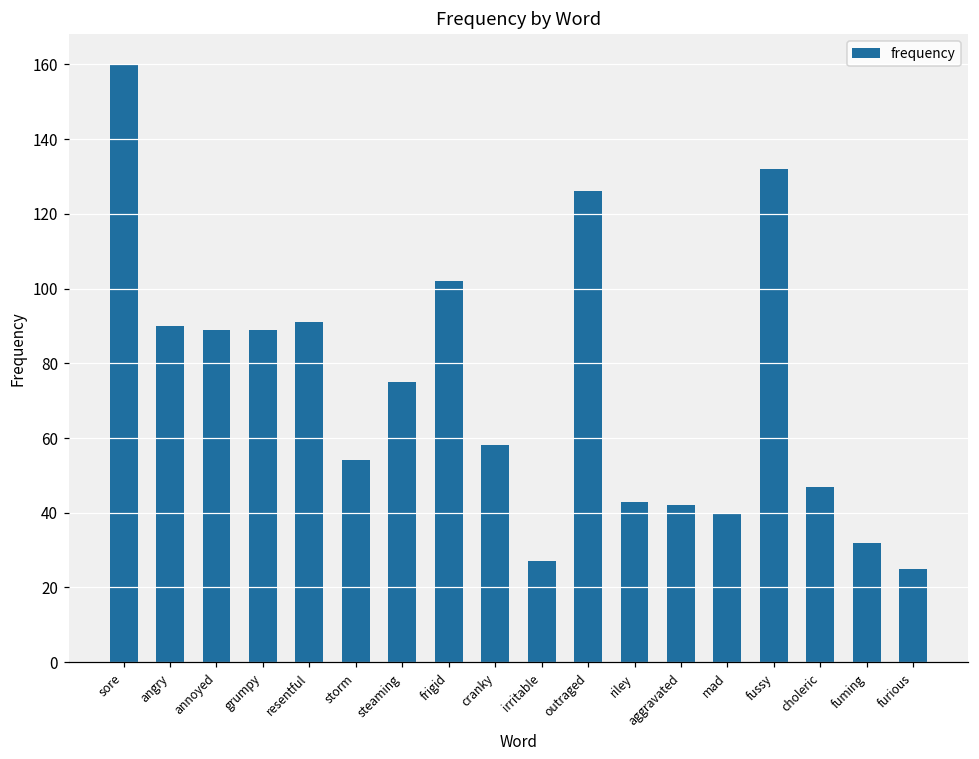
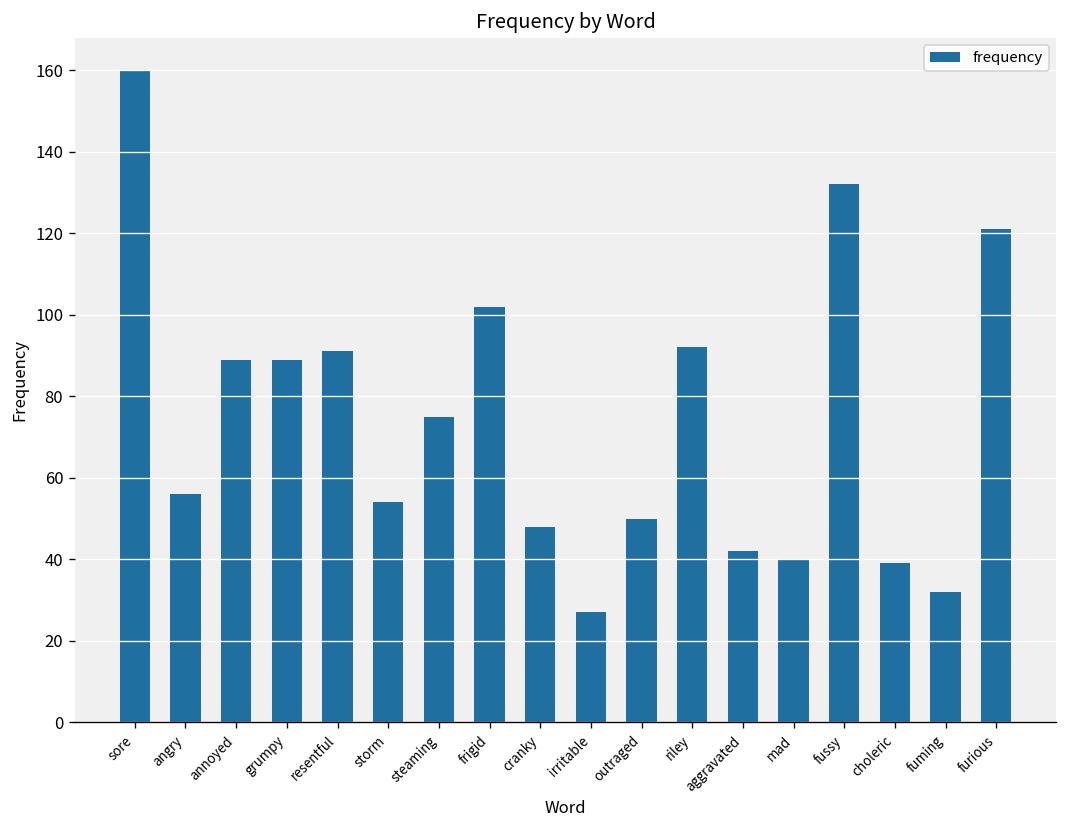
  {
    "sore": 160,
-   "angry": 90,
+   "angry": 56,
    "annoyed": 89,
    "grumpy": 89,
    "resentful": 91,
    "storm": 54,
    "steaming": 75,
    "frigid": 102,
-   "cranky": 58,
+   "cranky": 48,
    "irritable": 27,
-   "outraged": 126,
-   "riley": 43,
+   "outraged": 50,
+   "riley": 92,
    "aggravated": 42,
    "mad": 40,
    "fussy": 132,
-   "choleric": 47,
+   "choleric": 39,
    "fuming": 32,
-   "furious": 25
+   "furious": 121
  }
